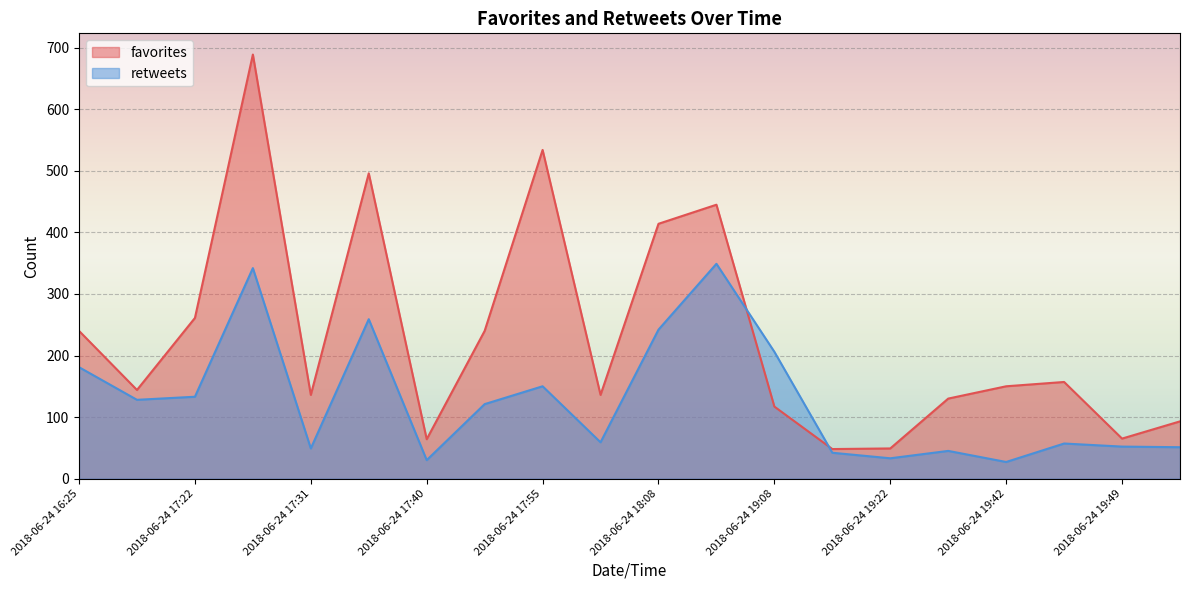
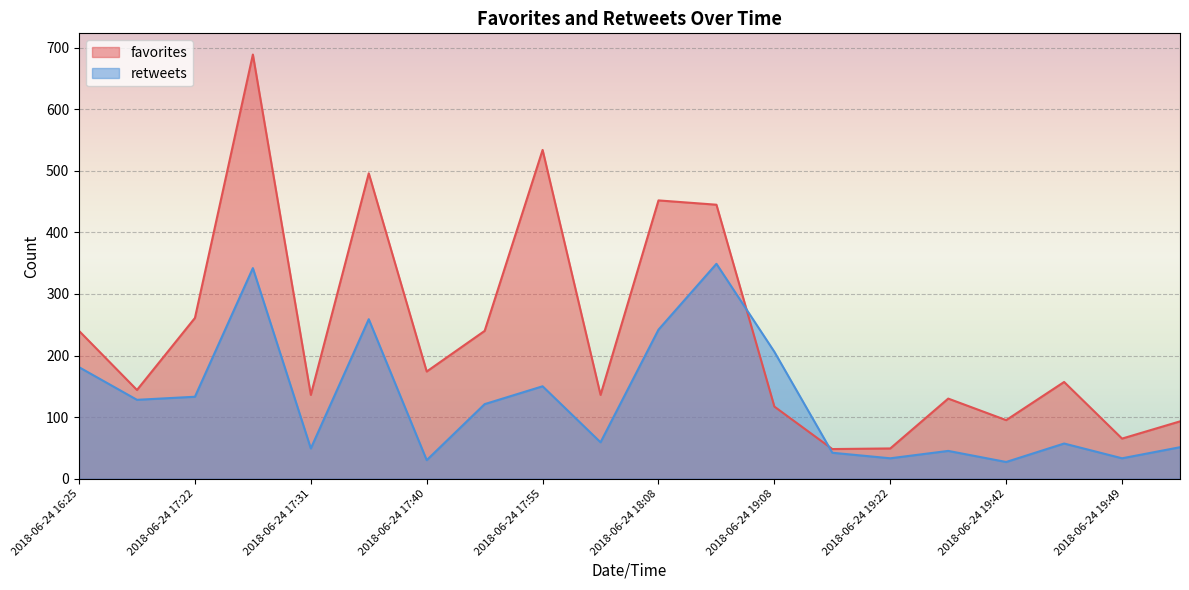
  {
    "favorites": {
      "2018-06-24 16:25": 240,
      "2018-06-24 17:22": 260,
      "2018-06-24 17:31": 140,
-     "2018-06-24 17:40": 60,
+     "2018-06-24 17:40": 170,
      "2018-06-24 17:55": 530,
-     "2018-06-24 18:08": 410,
+     "2018-06-24 18:08": 450,
      "2018-06-24 19:08": 120,
      "2018-06-24 19:22": 50,
-     "2018-06-24 19:42": 150,
+     "2018-06-24 19:42": 100,
      "2018-06-24 19:49": 70
    },
    "retweets": {
      "2018-06-24 16:25": 180,
      "2018-06-24 17:22": 130,
      "2018-06-24 17:31": 50,
      "2018-06-24 17:40": 30,
      "2018-06-24 17:55": 150,
      "2018-06-24 18:08": 240,
      "2018-06-24 19:08": 210,
      "2018-06-24 19:22": 30,
      "2018-06-24 19:42": 30,
-     "2018-06-24 19:49": 50
+     "2018-06-24 19:49": 30
    }
  }
